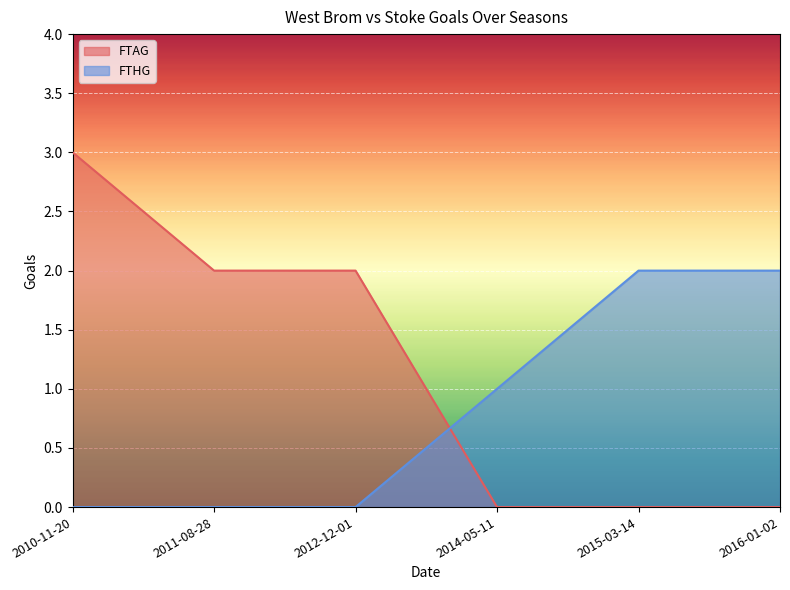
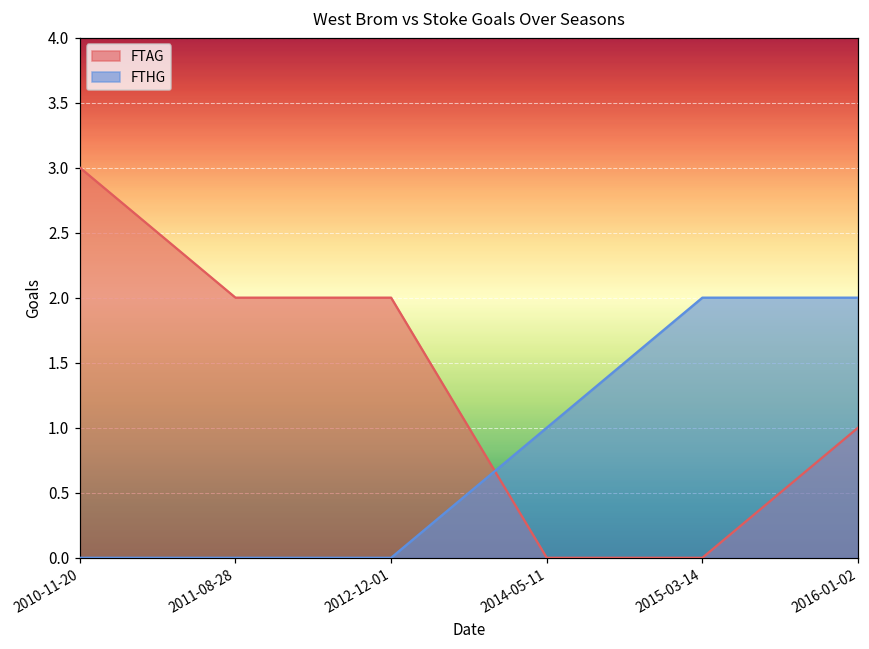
  {
    "FTAG": {
      "2010-11-20": 3,
      "2011-08-28": 2,
      "2012-12-01": 2,
      "2014-05-11": 0,
      "2015-03-14": 0,
-     "2016-01-02": 0
+     "2016-01-02": 1
    },
    "FTHG": {
      "2010-11-20": 0,
      "2011-08-28": 0,
      "2012-12-01": 0,
      "2014-05-11": 1,
      "2015-03-14": 2,
      "2016-01-02": 2
    }
  }
